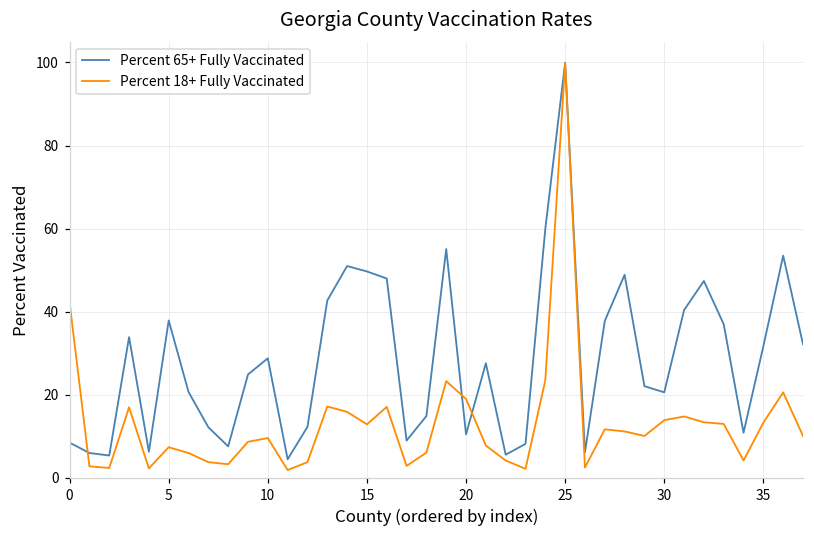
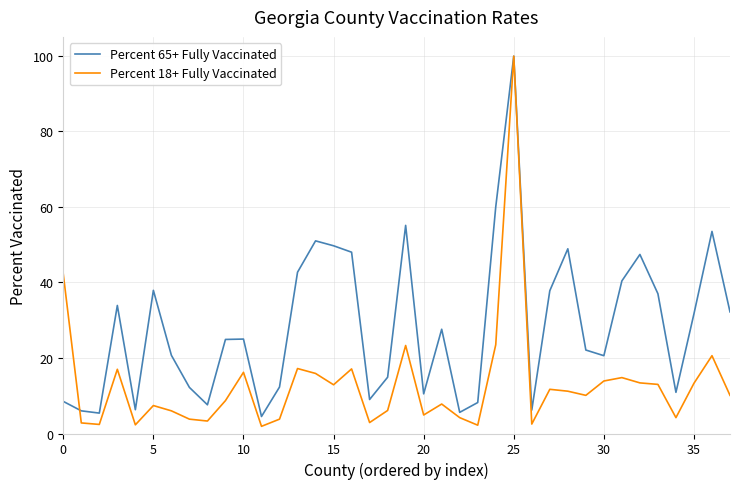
  {
    "Percent 65+ Fully Vaccinated": {
      "0": 9,
      "5": 38,
-     "10": 29,
+     "10": 25,
      "15": 50,
      "20": 11,
      "30": 21,
      "35": 32
    },
    "Percent 18+ Fully Vaccinated": {
      "0": 42,
      "5": 7,
-     "10": 10,
+     "10": 16,
      "15": 13,
-     "20": 19,
+     "20": 5,
      "30": 14,
      "35": 13
    }
  }
